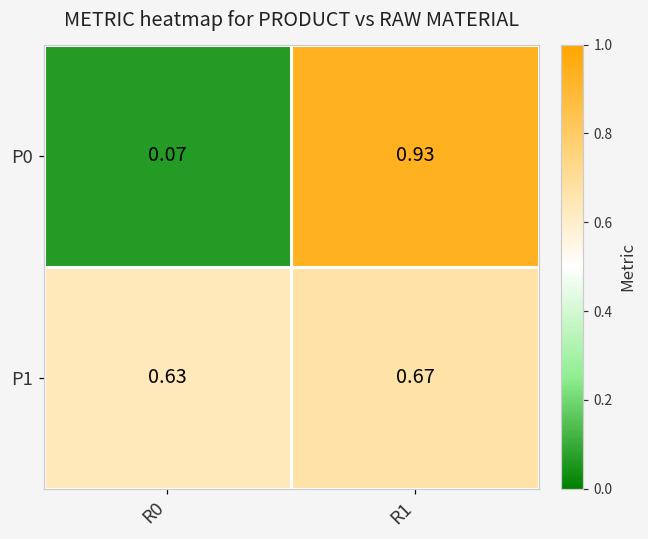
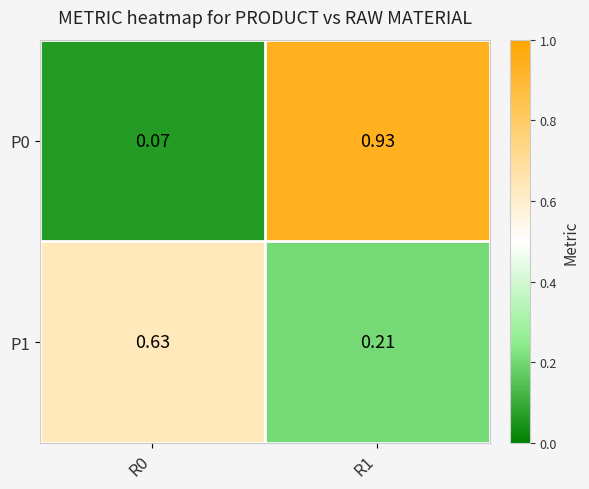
  {
    "P0": {
      "R0": 0.07,
      "R1": 0.93
    },
    "P1": {
      "R0": 0.63,
-     "R1": 0.67
+     "R1": 0.21
    }
  }
